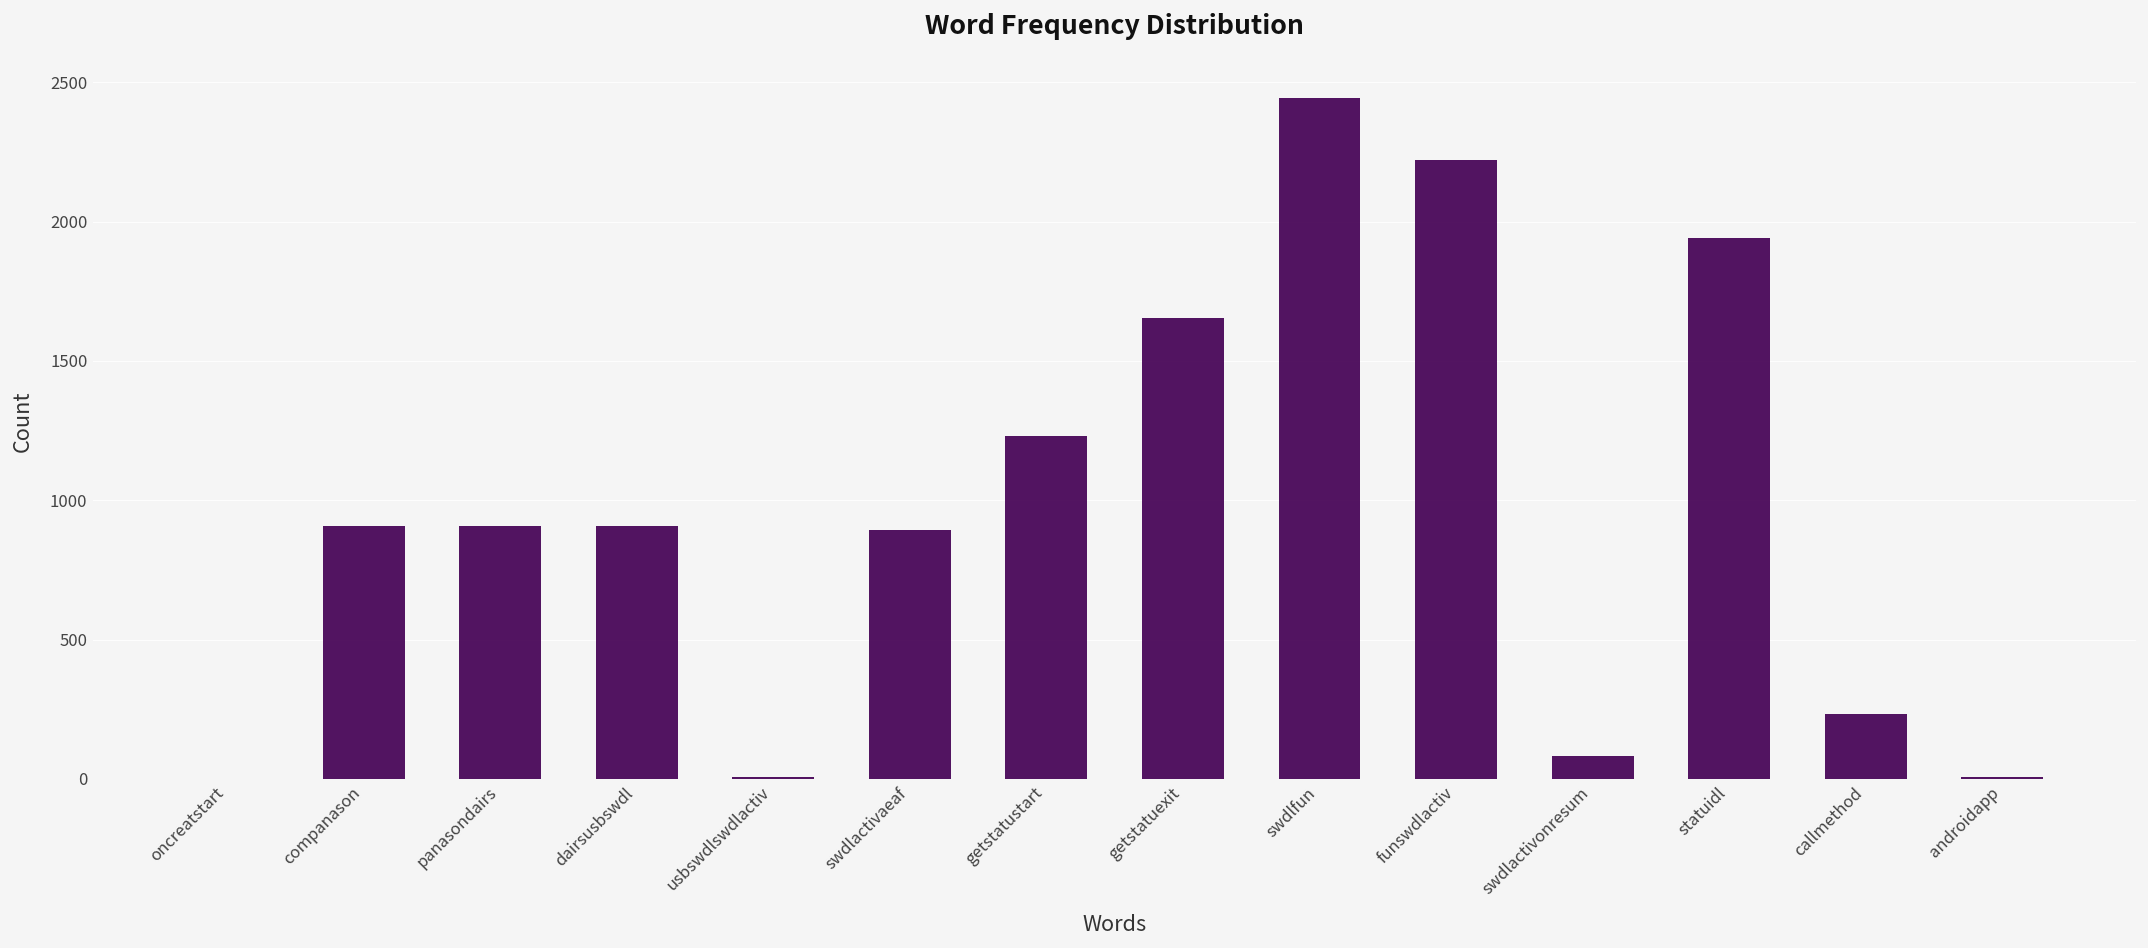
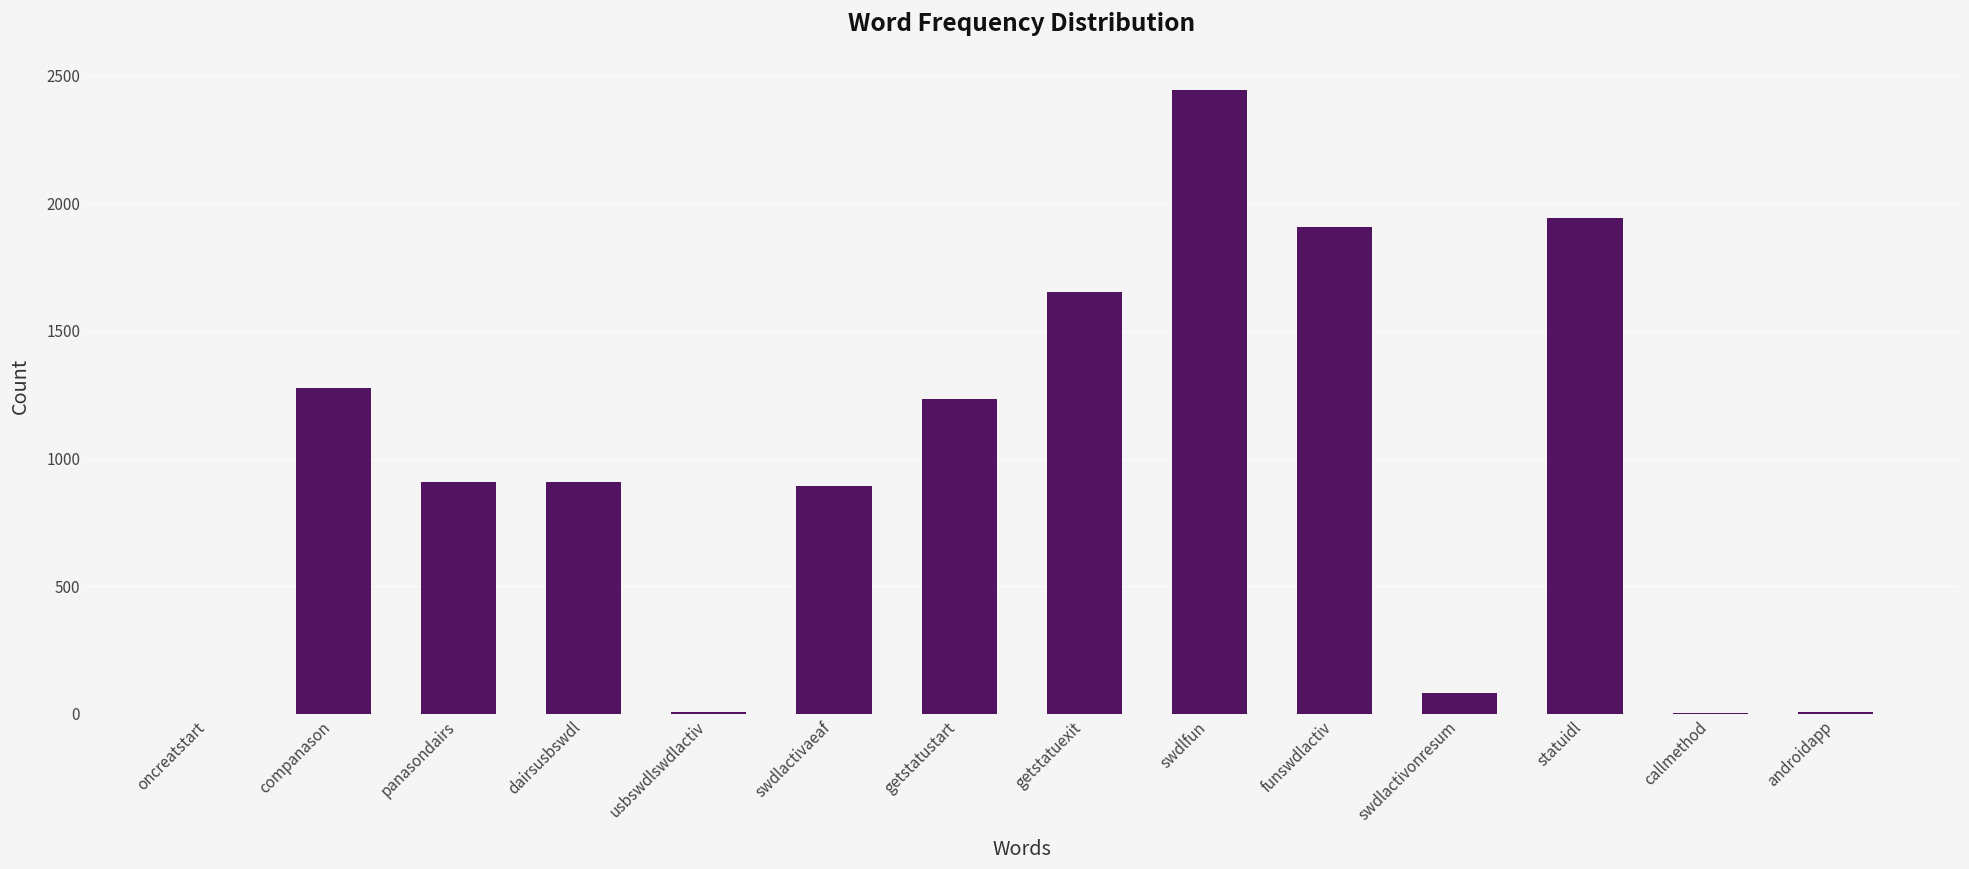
  {
-   "companason": 910,
+   "companason": 1280,
    "panasondairs": 910,
    "dairsusbswdl": 910,
    "swdlactivaeaf": 890,
    "getstatustart": 1230,
    "getstatuexit": 1650,
    "swdlfun": 2450,
-   "funswdlactiv": 2220,
+   "funswdlactiv": 1910,
    "swdlactivonresum": 80,
    "statuidl": 1940,
-   "callmethod": 230
+   "callmethod": 0
  }
